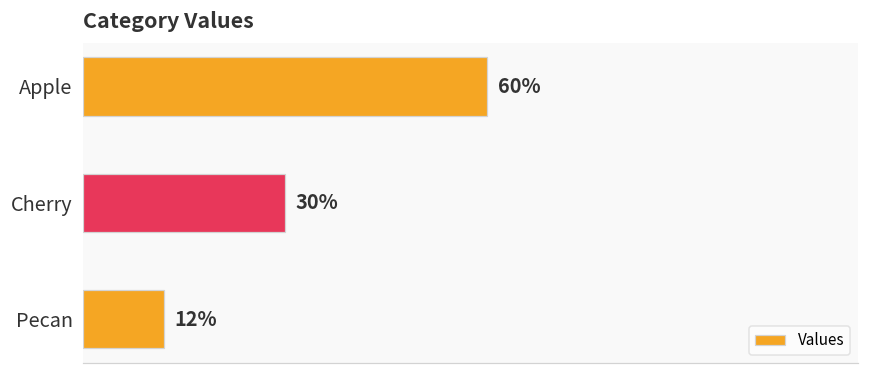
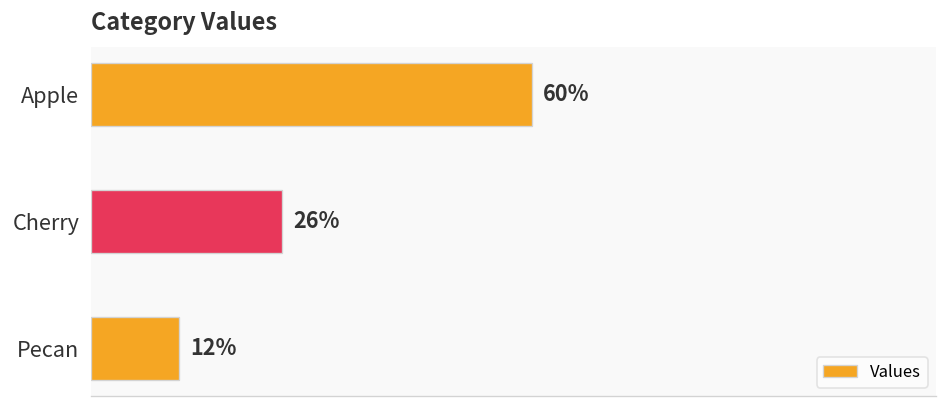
  {
    "Apple": "60%",
-   "Cherry": "30%",
+   "Cherry": "26%",
    "Pecan": "12%"
  }
